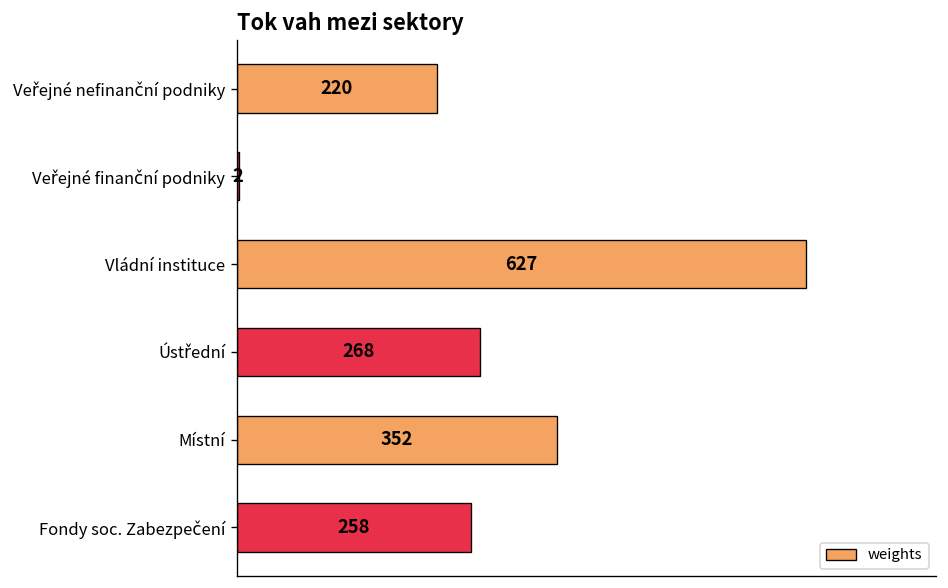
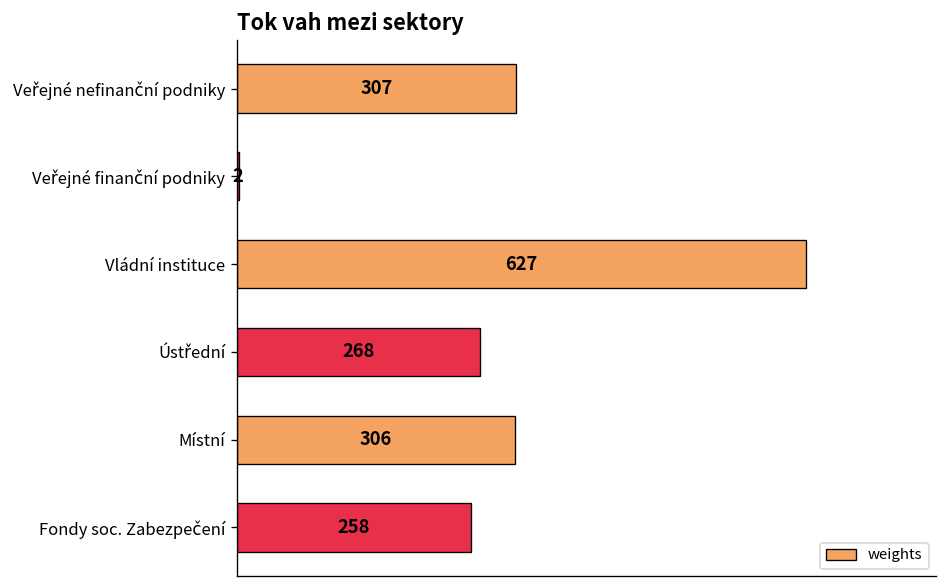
  {
-   "Veřejné nefinanční podniky": 220,
+   "Veřejné nefinanční podniky": 307,
    "Veřejné finanční podniky": 2,
    "Vládní instituce": 627,
    "Ústřední": 268,
-   "Místní": 352,
+   "Místní": 306,
    "Fondy soc. Zabezpečení": 258
  }
